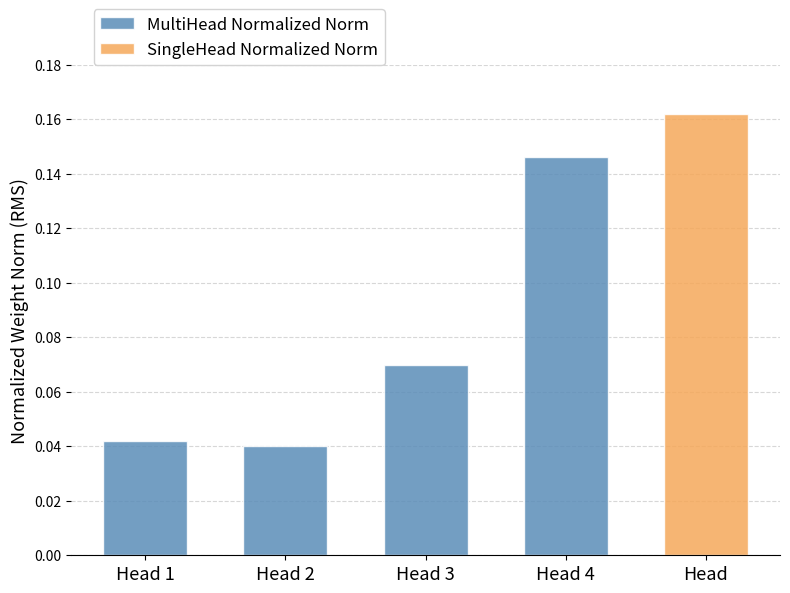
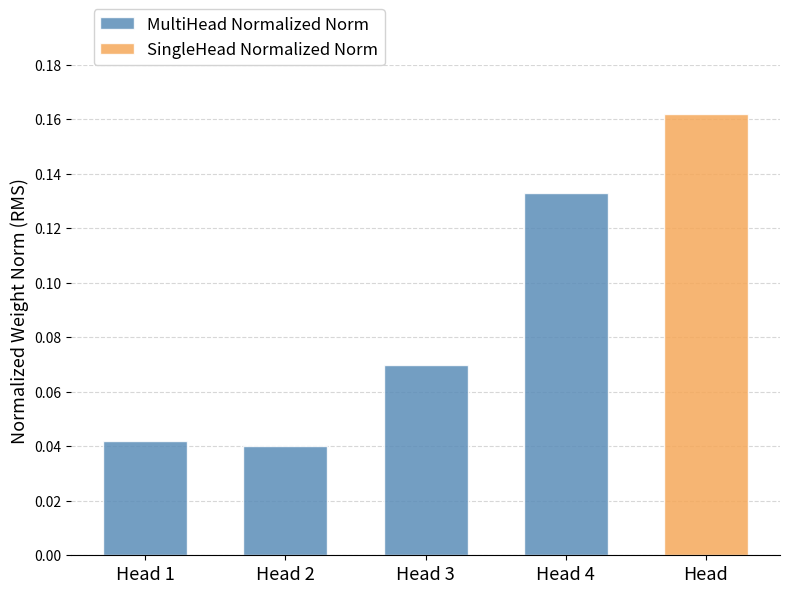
  {
    "MultiHead Normalized Norm": {
      "Head 1": 0.042,
      "Head 2": 0.040,
      "Head 3": 0.070,
-     "Head 4": 0.146
+     "Head 4": 0.133
    },
    "SingleHead Normalized Norm": {
      "Head": 0.162
    }
  }
